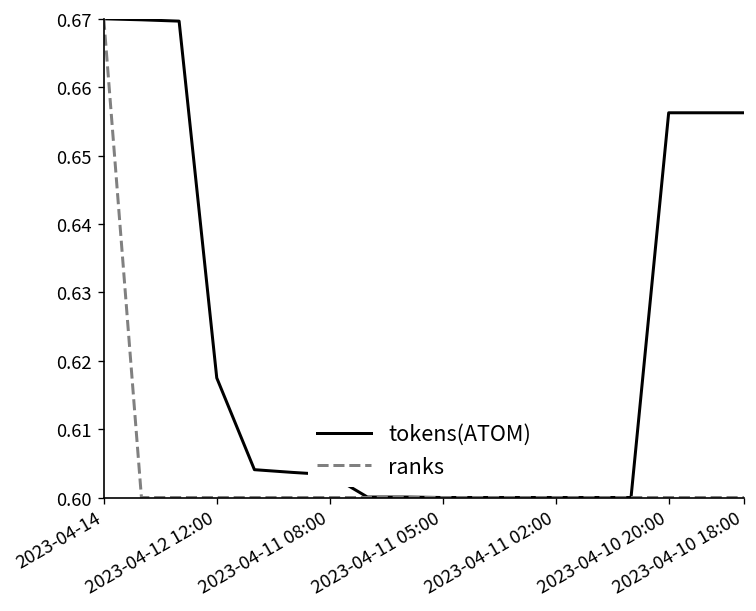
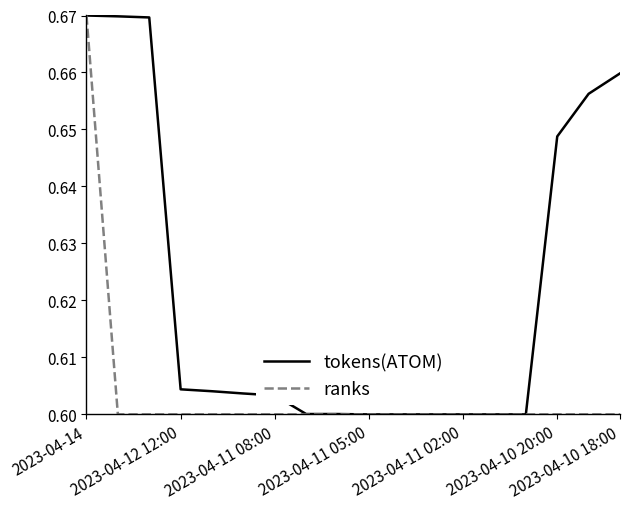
  {
    "tokens(ATOM)": {
-     "2023-04-12 12:00": 0.617,
-     "2023-04-10 20:00": 0.656,
-     "2023-04-10 18:00": 0.656
+     "2023-04-12 12:00": 0.604,
+     "2023-04-10 20:00": 0.649,
+     "2023-04-10 18:00": 0.660
    },
    "ranks": {
      "2023-04-12 12:00": 0.600,
      "2023-04-11 08:00": 0.600,
      "2023-04-10 20:00": 0.600,
      "2023-04-10 18:00": 0.600
    }
  }
